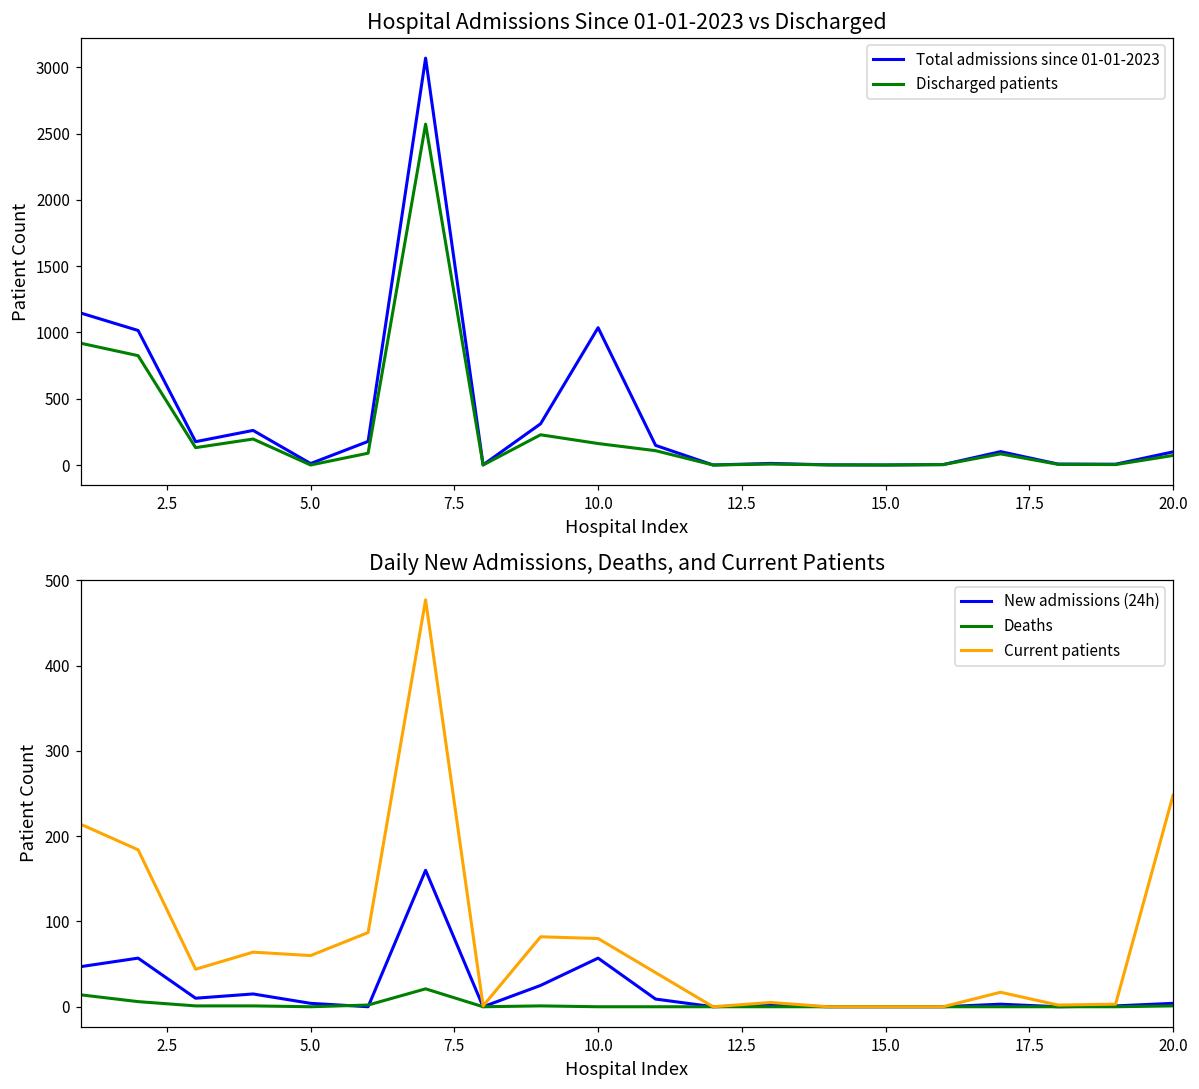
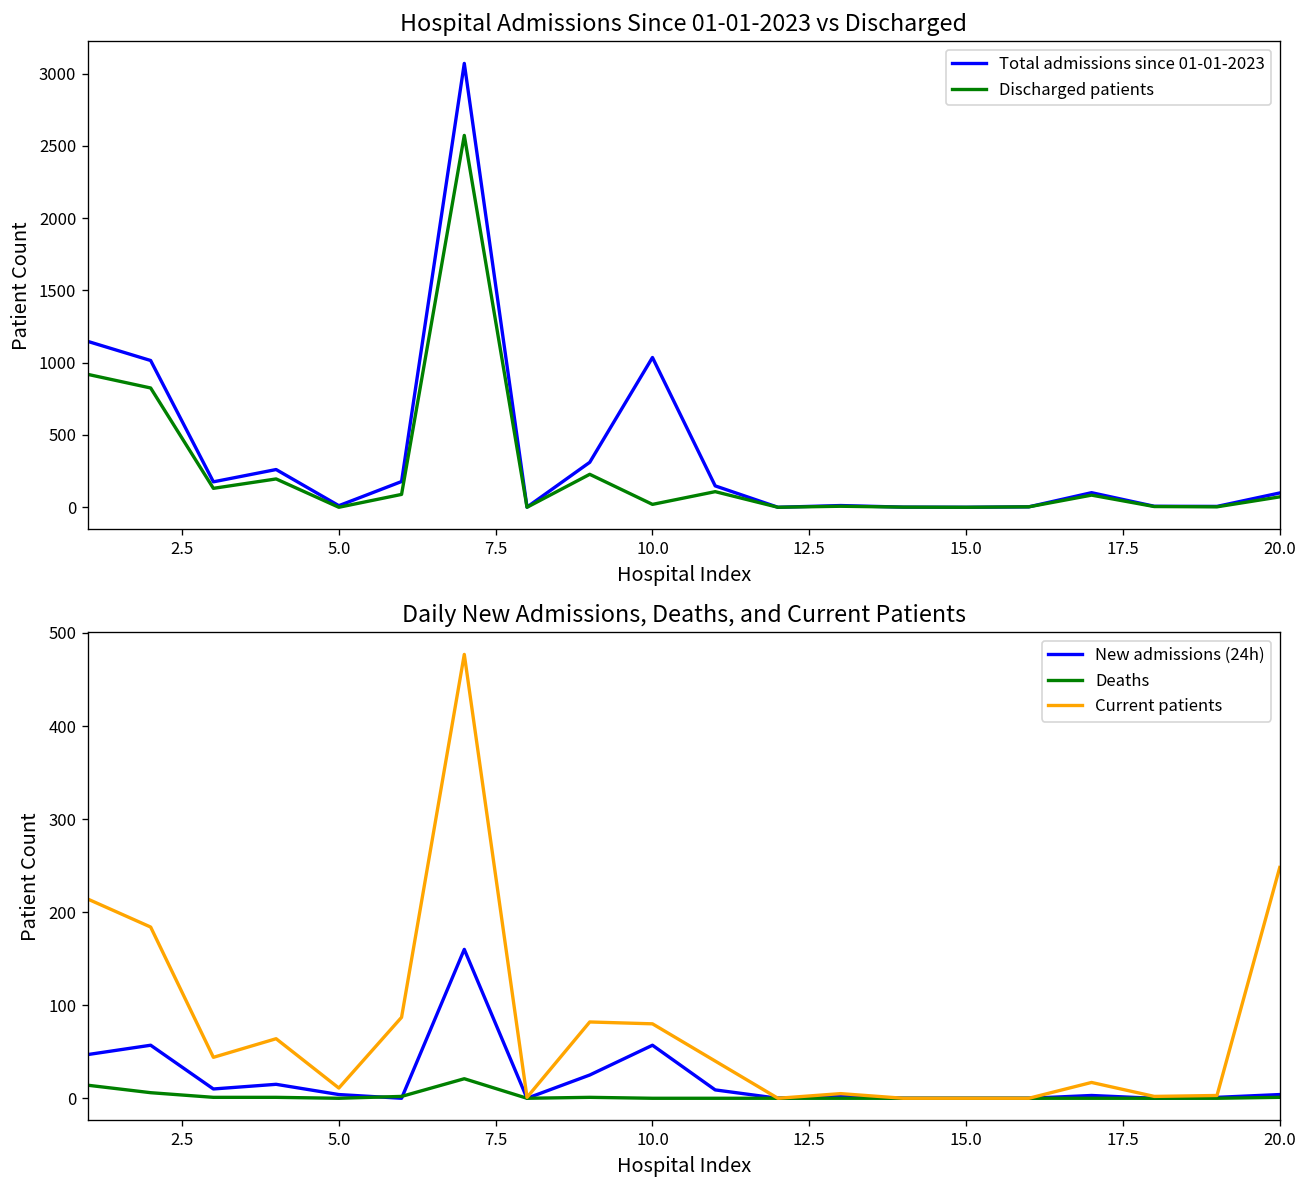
  {
    "Hospital Admissions Since 01-01-2023 vs Discharged": {
      "Total admissions since 01-01-2023": {
        "10.0": 1040,
        "20.0": 100
      },
      "Discharged patients": {
-       "10.0": 160,
+       "10.0": 20,
        "20.0": 70
      }
    },
    "Daily New Admissions, Deaths, and Current Patients": {
      "New admissions (24h)": {
        "5.0": 0,
        "10.0": 60
      },
      "Deaths": {
        "5.0": 0,
        "10.0": 0
      },
      "Current patients": {
-       "5.0": 60,
+       "5.0": 10,
        "10.0": 80,
        "20.0": 250
      }
    }
  }
